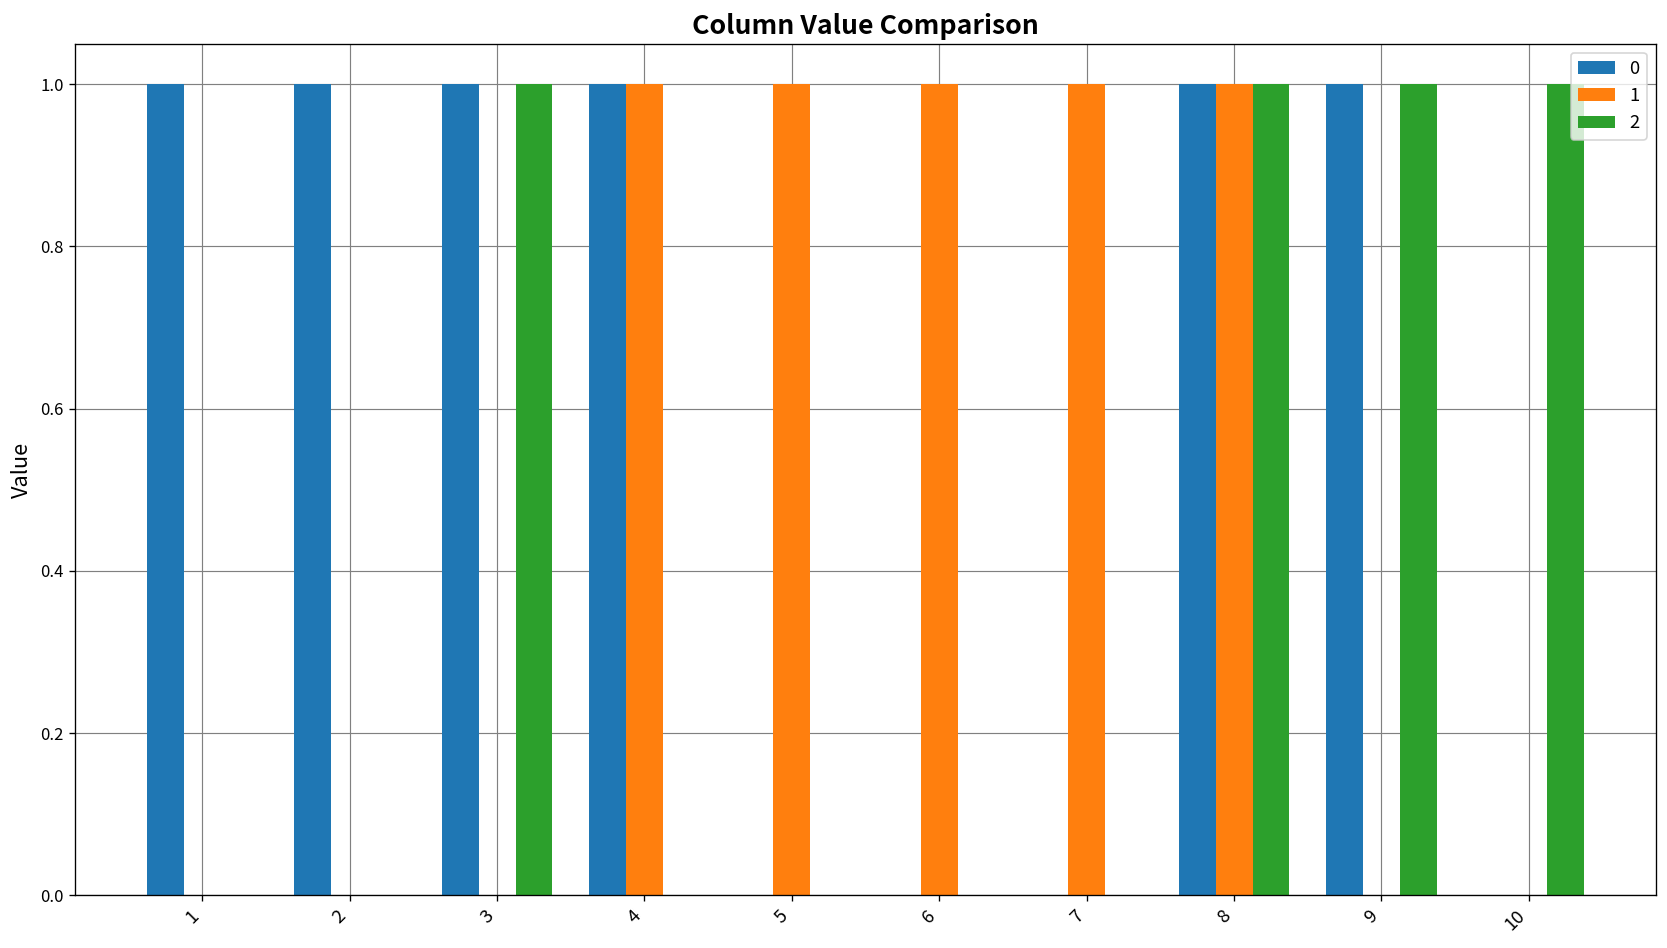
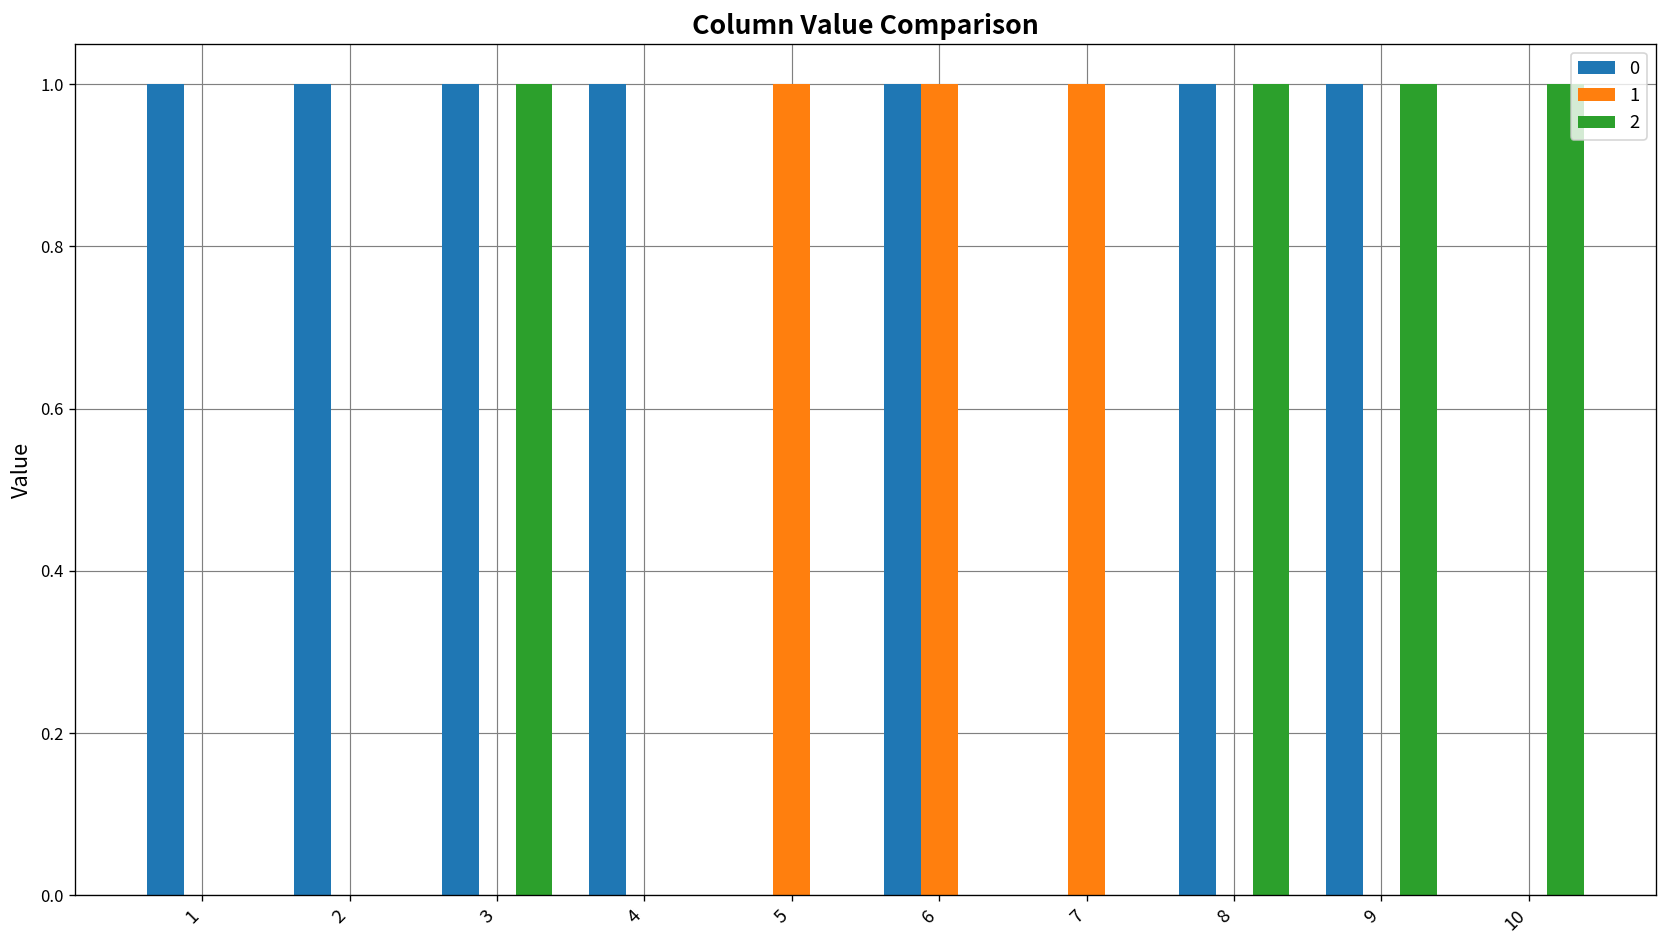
  {
    "0": {
      "1": 1,
      "2": 1,
      "3": 1,
      "4": 1,
      "5": 0,
-     "6": 0,
+     "6": 1,
      "7": 0,
      "8": 1,
      "9": 1,
      "10": 0
    },
    "1": {
      "1": 0,
      "2": 0,
      "3": 0,
-     "4": 1,
+     "4": 0,
      "5": 1,
      "6": 1,
      "7": 1,
-     "8": 1,
+     "8": 0,
      "9": 0,
      "10": 0
    },
    "2": {
      "1": 0,
      "2": 0,
      "3": 1,
      "4": 0,
      "5": 0,
      "6": 0,
      "7": 0,
      "8": 1,
      "9": 1,
      "10": 1
    }
  }
